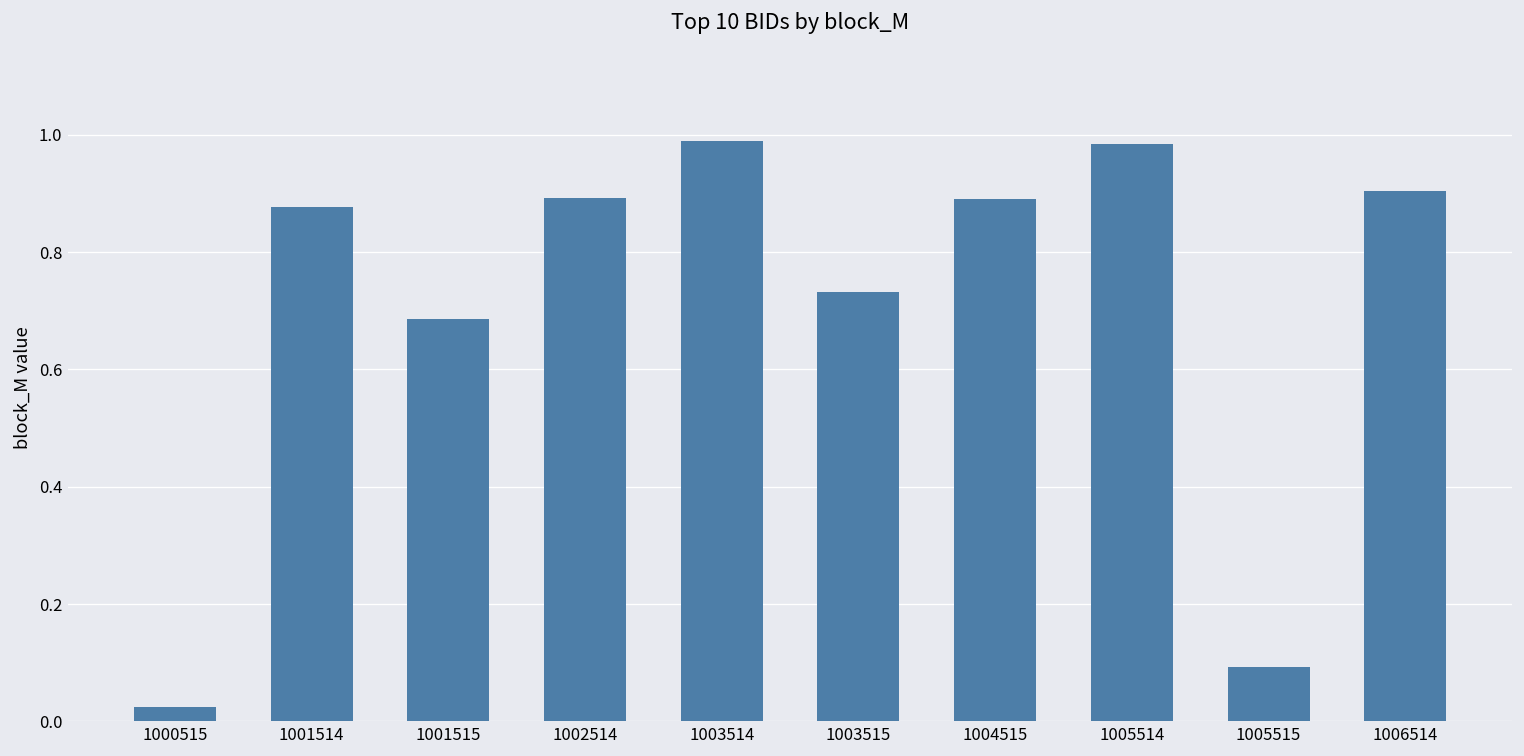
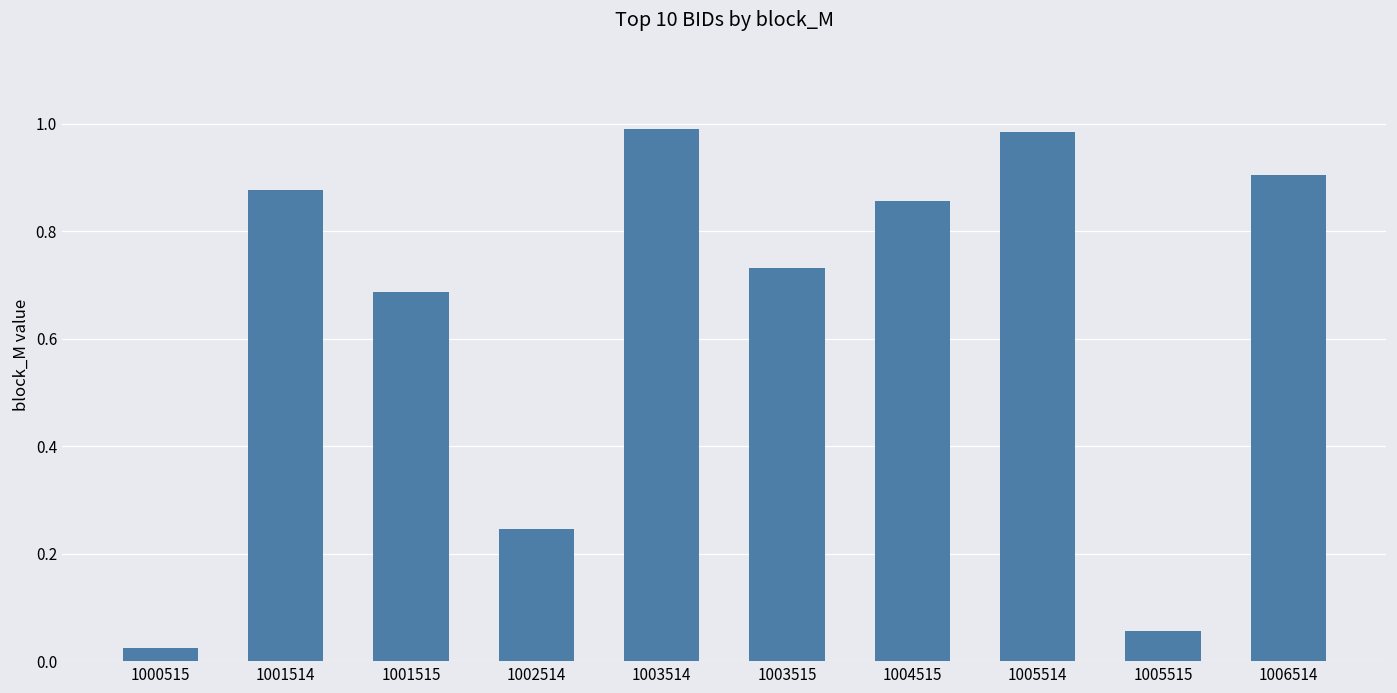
  {
    "1000515": 0.02,
    "1001514": 0.88,
    "1001515": 0.69,
-   "1002514": 0.89,
+   "1002514": 0.25,
    "1003514": 0.99,
    "1003515": 0.73,
-   "1004515": 0.89,
+   "1004515": 0.86,
    "1005514": 0.98,
-   "1005515": 0.09,
+   "1005515": 0.06,
    "1006514": 0.90
  }
